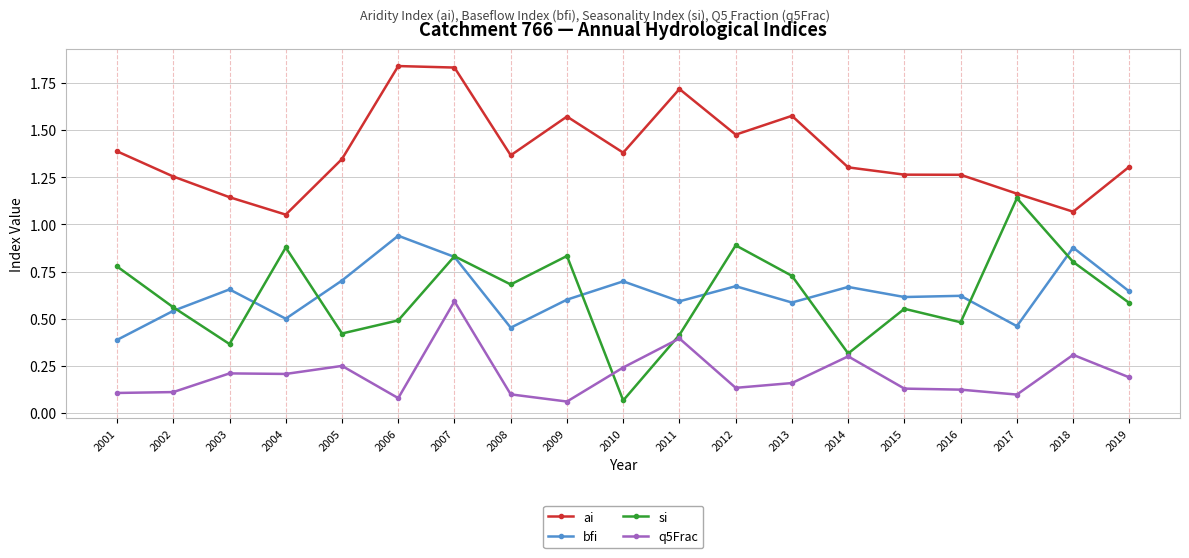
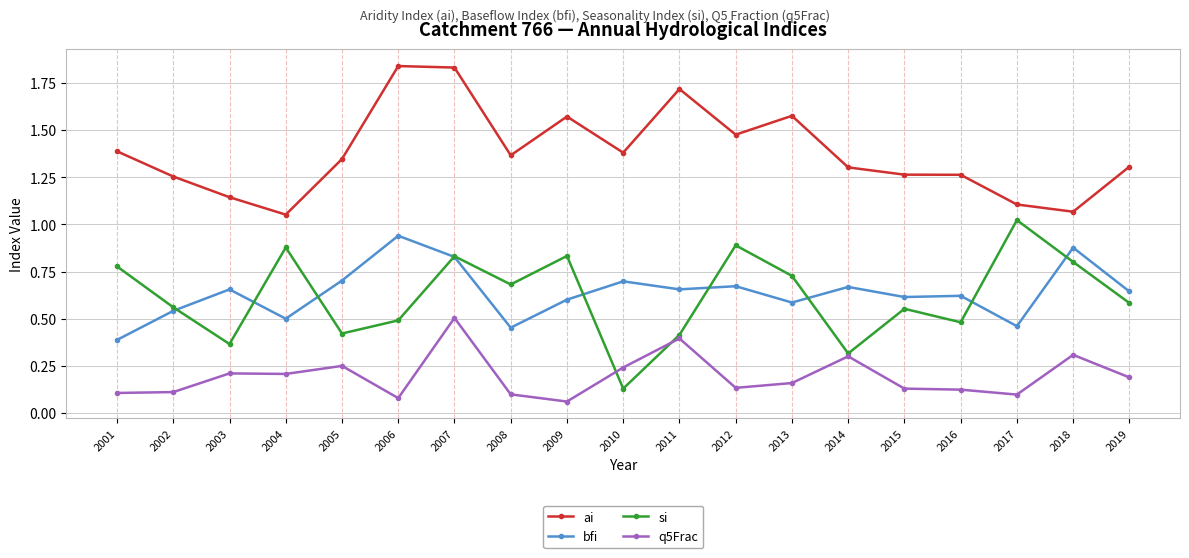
  {
    "ai": {
      "2001": 1.39,
      "2002": 1.25,
      "2003": 1.14,
      "2004": 1.05,
      "2005": 1.35,
      "2006": 1.84,
      "2007": 1.83,
      "2008": 1.37,
      "2009": 1.57,
      "2010": 1.38,
      "2011": 1.72,
      "2012": 1.48,
      "2013": 1.57,
      "2014": 1.30,
      "2015": 1.26,
      "2016": 1.26,
-     "2017": 1.16,
+     "2017": 1.11,
      "2018": 1.07,
      "2019": 1.31
    },
    "bfi": {
      "2001": 0.39,
      "2002": 0.54,
      "2003": 0.66,
      "2004": 0.50,
      "2005": 0.70,
      "2006": 0.94,
      "2008": 0.45,
      "2009": 0.60,
      "2010": 0.70,
-     "2011": 0.59,
+     "2011": 0.66,
      "2012": 0.67,
      "2013": 0.59,
      "2014": 0.67,
      "2015": 0.61,
      "2016": 0.62,
      "2017": 0.46,
      "2018": 0.88,
      "2019": 0.64
    },
    "si": {
      "2001": 0.78,
      "2002": 0.56,
      "2003": 0.37,
      "2004": 0.88,
      "2005": 0.42,
      "2006": 0.49,
      "2008": 0.68,
      "2009": 0.83,
-     "2010": 0.07,
+     "2010": 0.13,
      "2011": 0.41,
      "2012": 0.89,
      "2013": 0.73,
      "2014": 0.32,
      "2015": 0.55,
      "2016": 0.48,
-     "2017": 1.14,
+     "2017": 1.02,
      "2018": 0.80,
      "2019": 0.58
    },
    "q5Frac": {
      "2001": 0.11,
      "2002": 0.11,
      "2003": 0.21,
      "2004": 0.21,
      "2005": 0.25,
      "2006": 0.08,
-     "2007": 0.59,
+     "2007": 0.50,
      "2008": 0.10,
      "2009": 0.06,
      "2010": 0.24,
      "2011": 0.40,
      "2012": 0.13,
      "2013": 0.16,
      "2014": 0.30,
      "2015": 0.13,
      "2016": 0.12,
      "2017": 0.10,
      "2018": 0.31,
      "2019": 0.19
    }
  }
